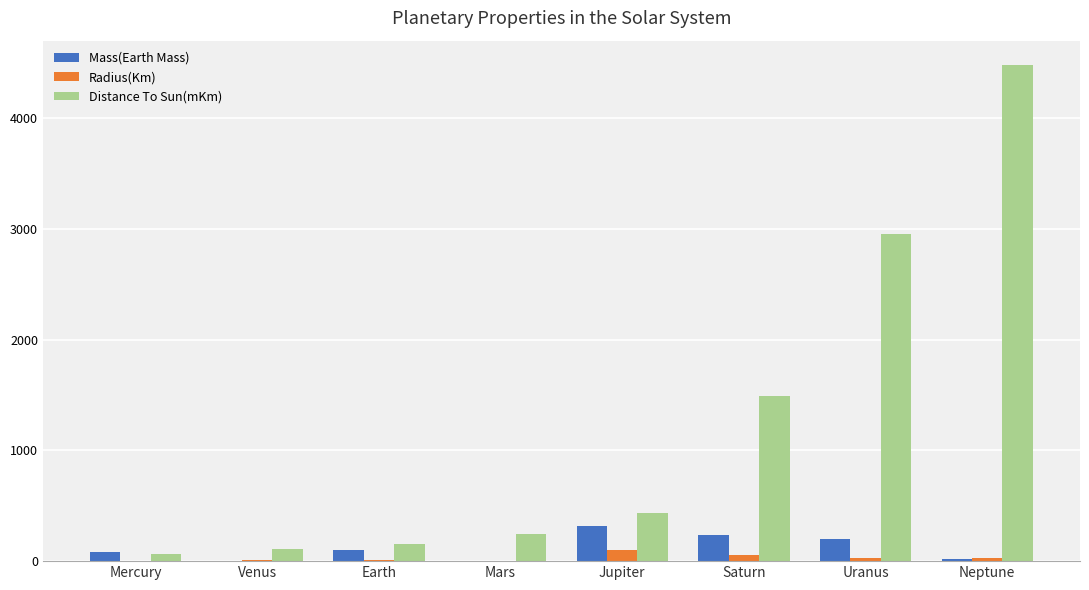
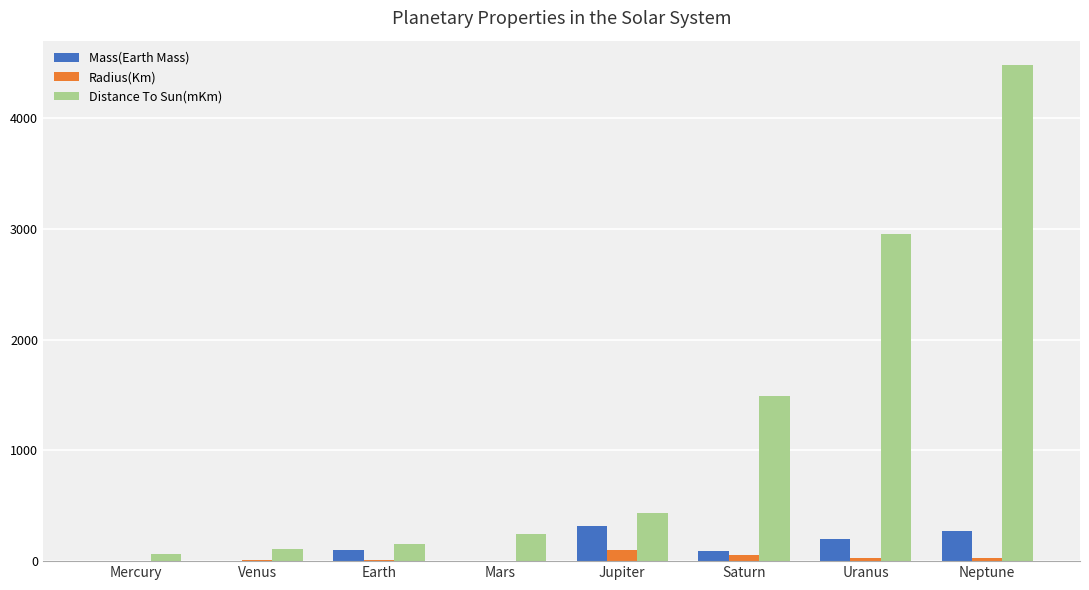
  {
    "Mass(Earth Mass)": {
-     "Mercury": 90,
+     "Mercury": 0,
      "Earth": 100,
      "Jupiter": 320,
-     "Saturn": 240,
+     "Saturn": 100,
      "Uranus": 200,
-     "Neptune": 20
+     "Neptune": 270
    },
    "Radius(Km)": {
      "Jupiter": 100,
      "Saturn": 60,
      "Uranus": 30,
      "Neptune": 20
    },
    "Distance To Sun(mKm)": {
      "Mercury": 60,
      "Venus": 110,
      "Earth": 150,
      "Mars": 250,
      "Jupiter": 440,
      "Saturn": 1490,
      "Uranus": 2950,
      "Neptune": 4480
    }
  }
